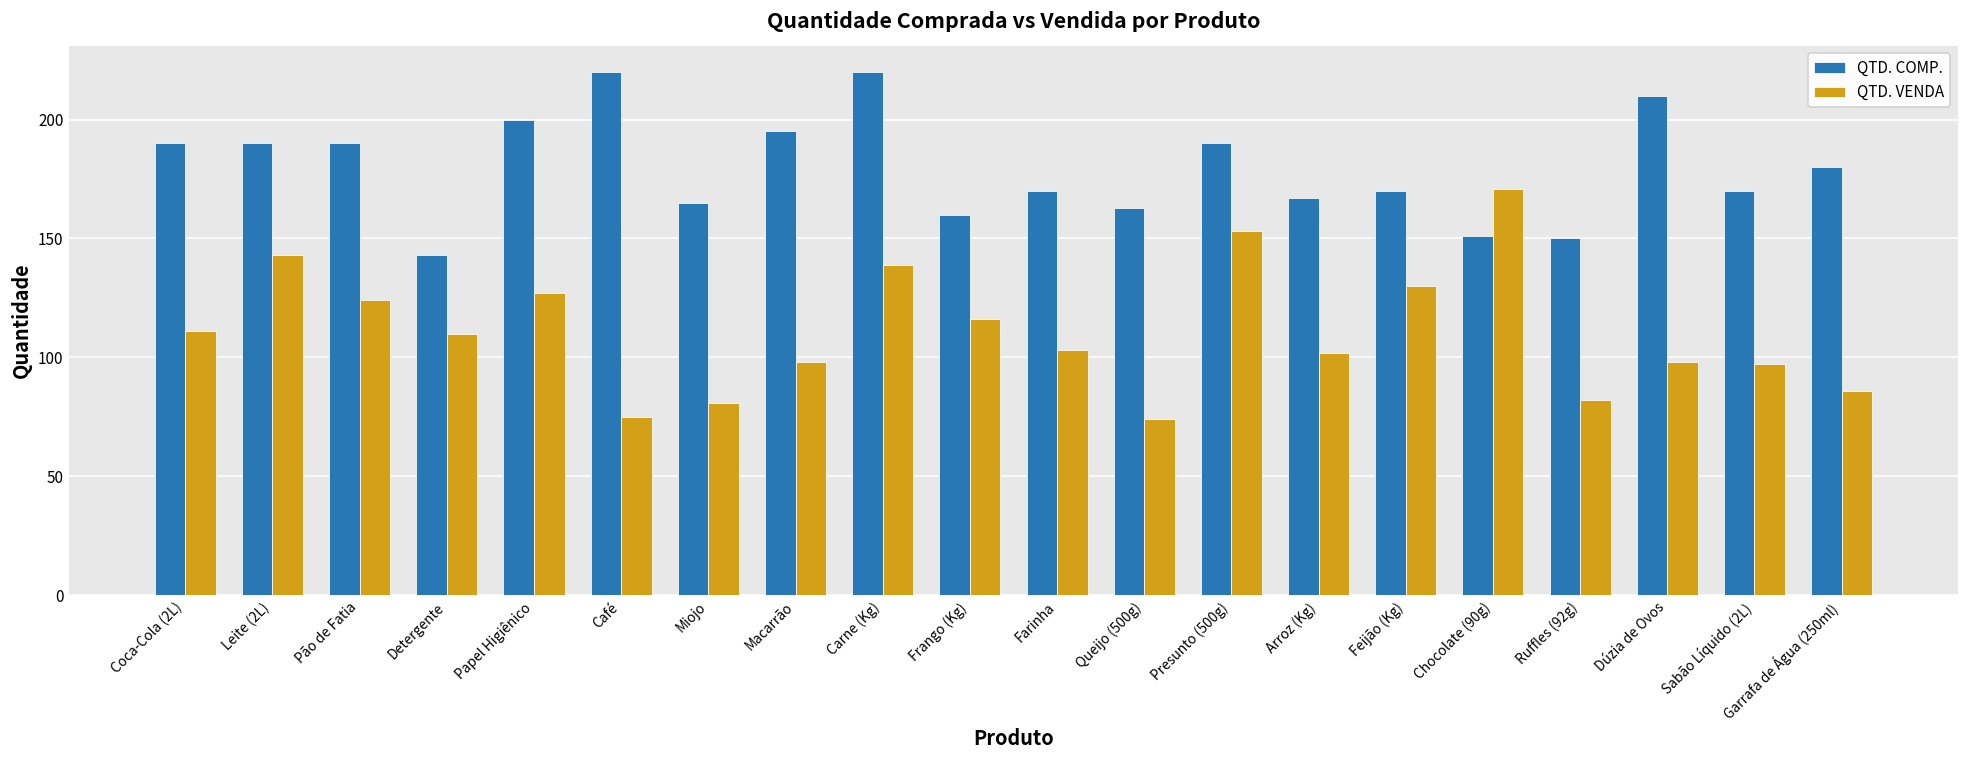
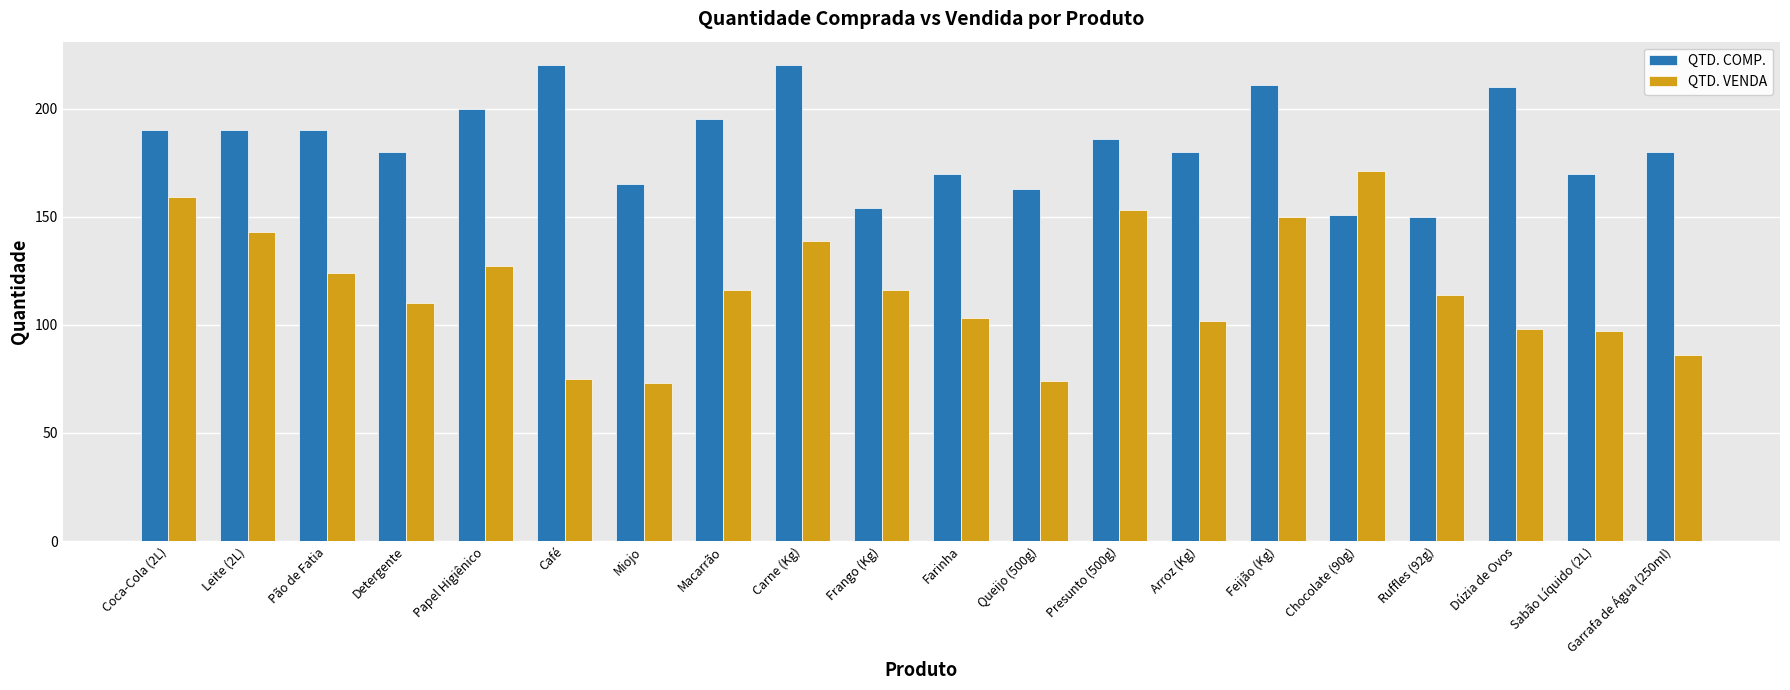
  {
    "QTD. COMP.": {
      "Coca-Cola (2L)": 190,
      "Leite (2L)": 190,
      "Pão de Fatia": 190,
-     "Detergente": 143,
+     "Detergente": 180,
      "Papel Higiênico": 200,
      "Café": 220,
      "Miojo": 165,
      "Macarrão": 195,
      "Carne (Kg)": 220,
-     "Frango (Kg)": 160,
+     "Frango (Kg)": 154,
      "Farinha": 170,
      "Queijo (500g)": 163,
-     "Presunto (500g)": 190,
-     "Arroz (Kg)": 167,
-     "Feijão (Kg)": 170,
+     "Presunto (500g)": 186,
+     "Arroz (Kg)": 180,
+     "Feijão (Kg)": 211,
      "Chocolate (90g)": 151,
      "Ruffles (92g)": 150,
      "Dúzia de Ovos": 210,
      "Sabão Líquido (2L)": 170,
      "Garrafa de Água (250ml)": 180
    },
    "QTD. VENDA": {
-     "Coca-Cola (2L)": 111,
+     "Coca-Cola (2L)": 159,
      "Leite (2L)": 143,
      "Pão de Fatia": 124,
      "Detergente": 110,
      "Papel Higiênico": 127,
      "Café": 75,
-     "Miojo": 81,
-     "Macarrão": 98,
+     "Miojo": 73,
+     "Macarrão": 116,
      "Carne (Kg)": 139,
      "Frango (Kg)": 116,
      "Farinha": 103,
      "Queijo (500g)": 74,
      "Presunto (500g)": 153,
      "Arroz (Kg)": 102,
-     "Feijão (Kg)": 130,
+     "Feijão (Kg)": 150,
      "Chocolate (90g)": 171,
-     "Ruffles (92g)": 82,
+     "Ruffles (92g)": 114,
      "Dúzia de Ovos": 98,
      "Sabão Líquido (2L)": 97,
      "Garrafa de Água (250ml)": 86
    }
  }
